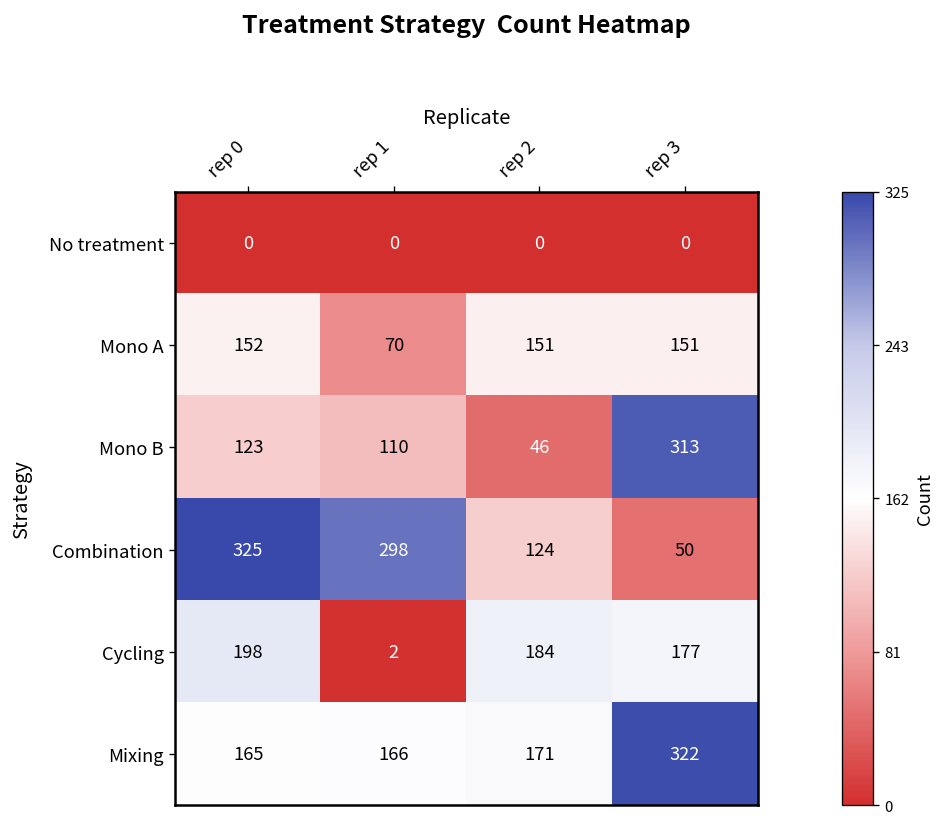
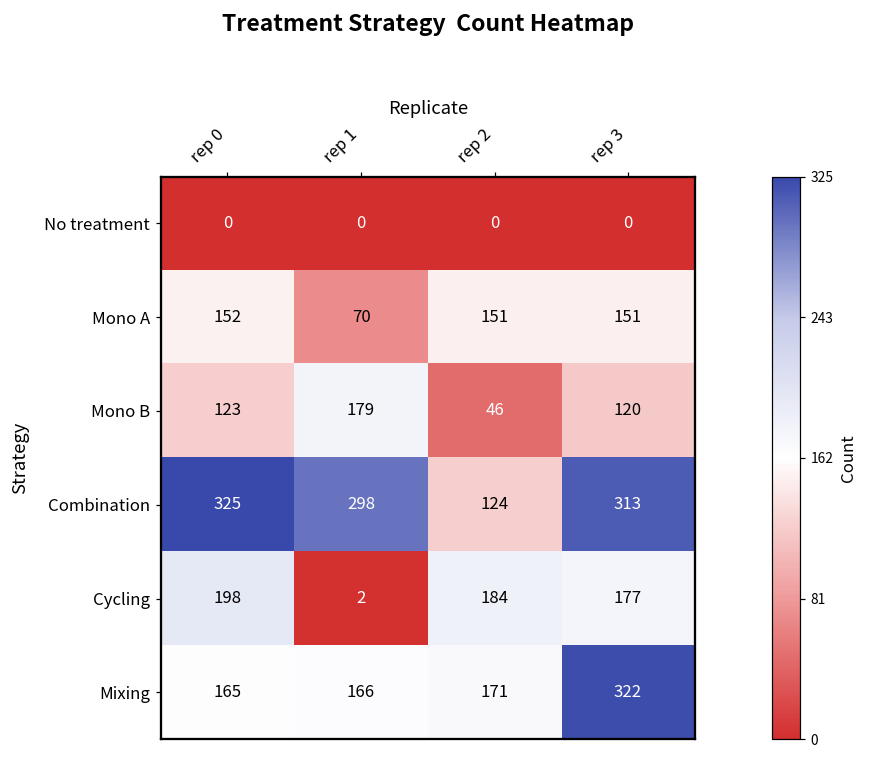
  {
    "No treatment": {
      "rep 0": 0,
      "rep 1": 0,
      "rep 2": 0,
      "rep 3": 0
    },
    "Mono A": {
      "rep 0": 152,
      "rep 1": 70,
      "rep 2": 151,
      "rep 3": 151
    },
    "Mono B": {
      "rep 0": 123,
-     "rep 1": 110,
+     "rep 1": 179,
      "rep 2": 46,
-     "rep 3": 313
+     "rep 3": 120
    },
    "Combination": {
      "rep 0": 325,
      "rep 1": 298,
      "rep 2": 124,
-     "rep 3": 50
+     "rep 3": 313
    },
    "Cycling": {
      "rep 0": 198,
      "rep 1": 2,
      "rep 2": 184,
      "rep 3": 177
    },
    "Mixing": {
      "rep 0": 165,
      "rep 1": 166,
      "rep 2": 171,
      "rep 3": 322
    }
  }
